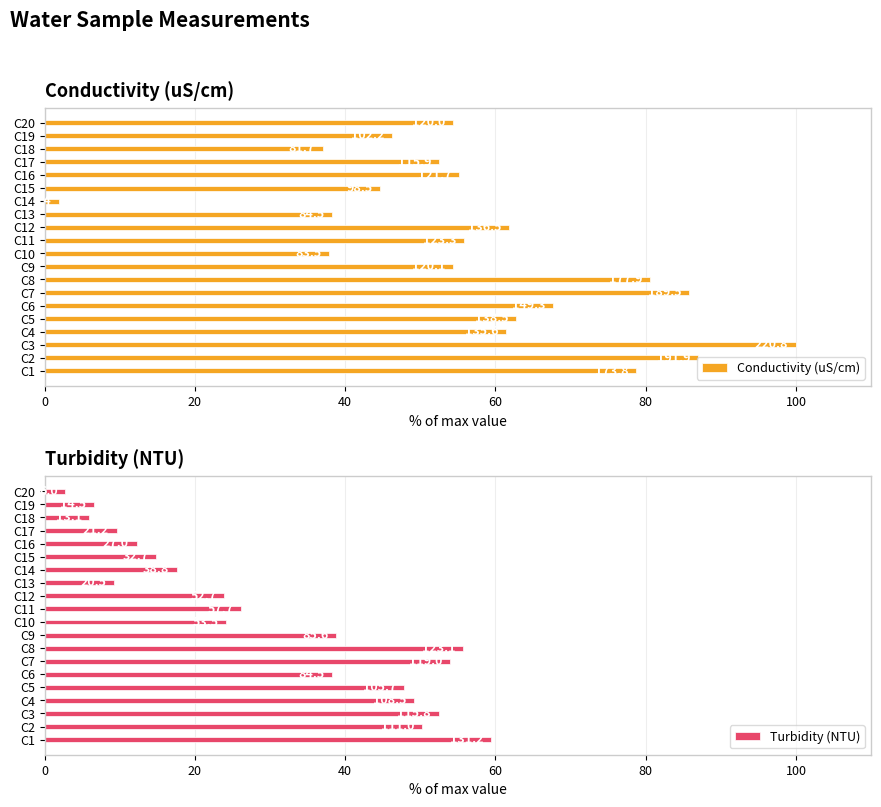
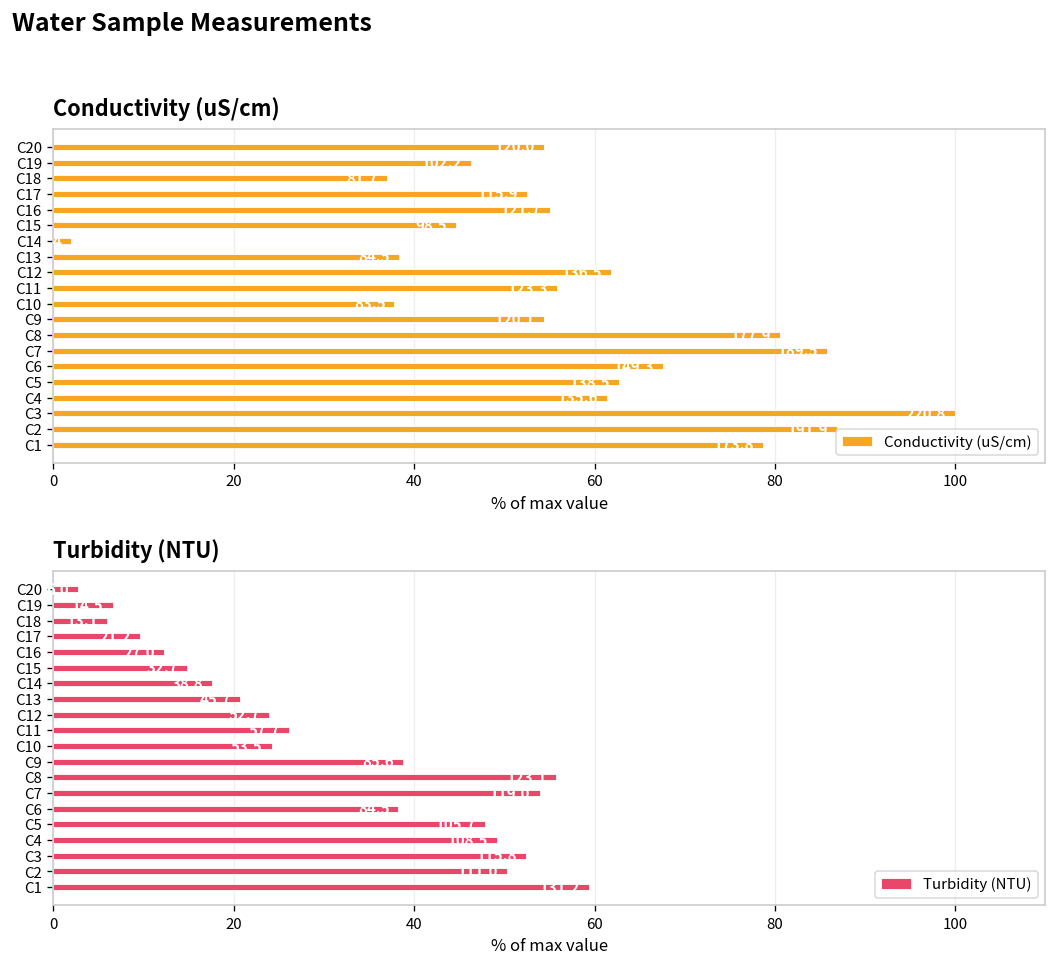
  {
    "Conductivity (uS/cm)": {
      "C20": 54,
      "C19": 46,
      "C18": 37,
      "C17": 52,
      "C16": 55,
      "C15": 45,
      "C14": 2,
      "C13": 38,
      "C12": 62,
      "C11": 56,
      "C10": 38,
      "C9": 54,
      "C8": 81,
      "C7": 86,
      "C6": 68,
      "C5": 63,
      "C4": 61,
      "C3": 100,
      "C1": 79
    },
    "Turbidity (NTU)": {
      "C20": 3,
      "C19": 7,
      "C18": 6,
      "C17": 10,
      "C16": 12,
      "C15": 15,
      "C14": 18,
-     "C13": 9,
+     "C13": 21,
      "C12": 24,
      "C11": 26,
      "C10": 24,
      "C9": 39,
      "C8": 56,
      "C7": 54,
      "C6": 38,
      "C5": 48,
      "C4": 49,
      "C3": 52,
      "C2": 50,
      "C1": 59
    }
  }
